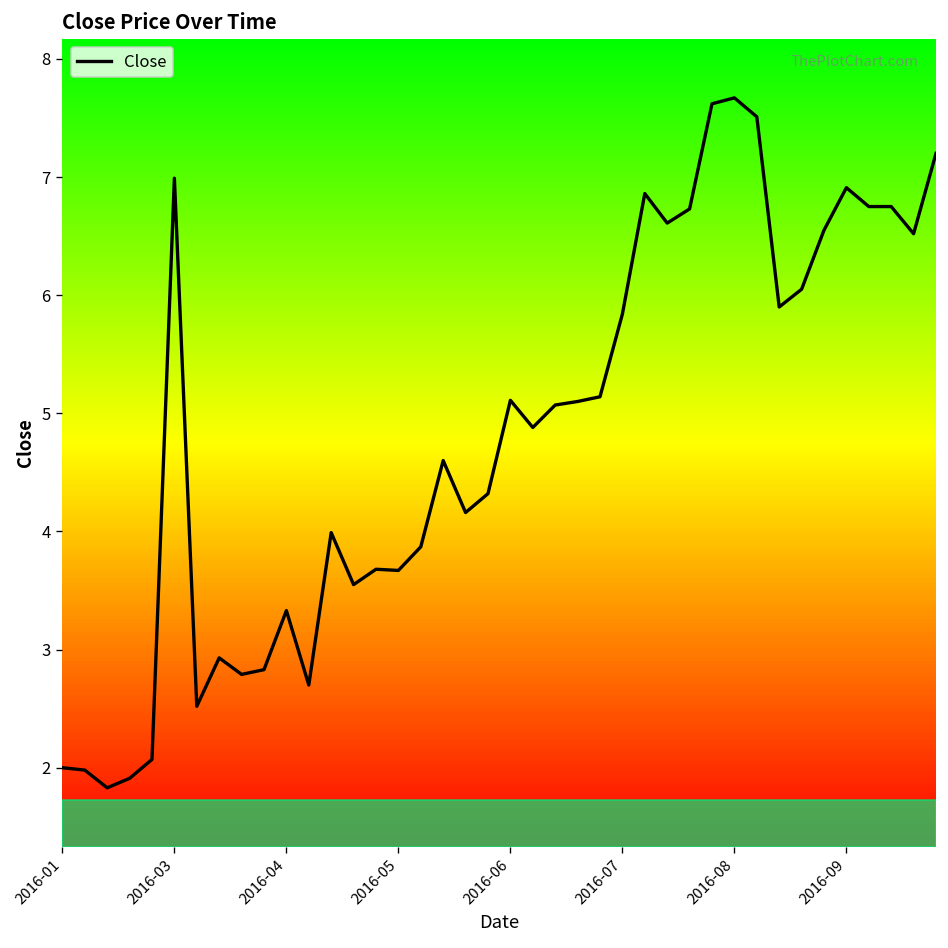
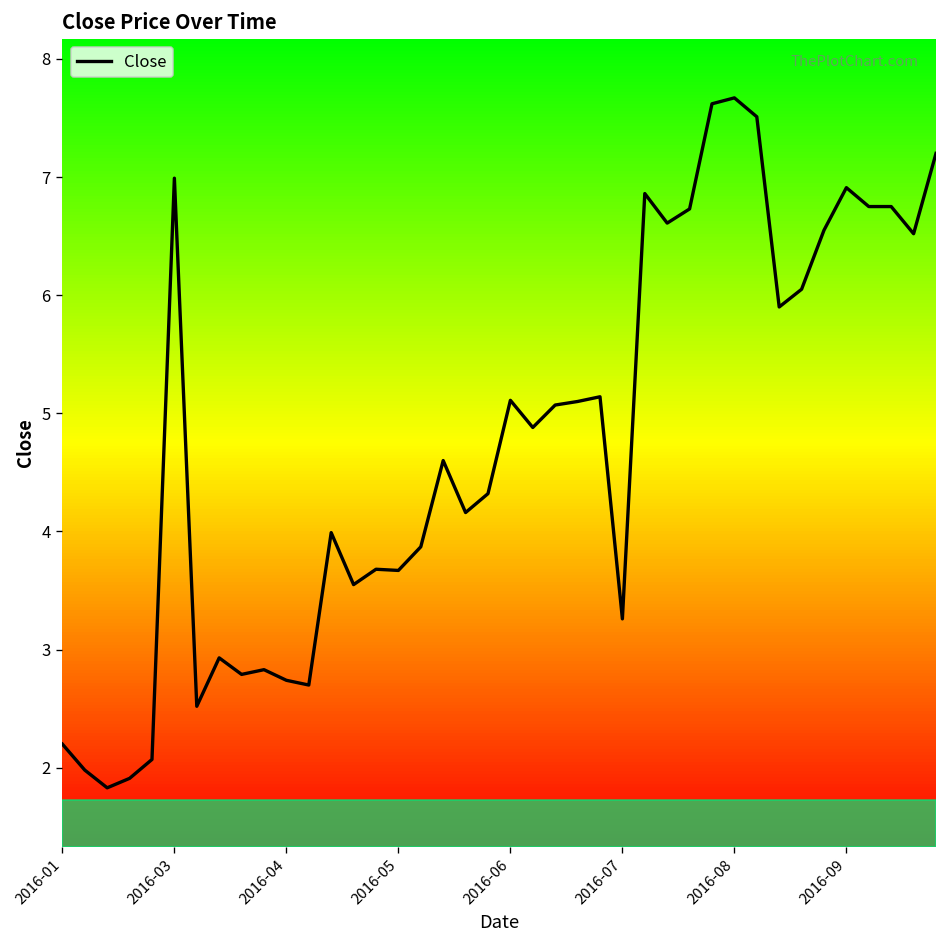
  {
-   "2016-01": 2.0,
+   "2016-01": 2.2,
    "2016-03": 7.0,
-   "2016-04": 3.3,
+   "2016-04": 2.7,
    "2016-05": 3.7,
    "2016-06": 5.1,
-   "2016-07": 5.8,
+   "2016-07": 3.3,
    "2016-08": 7.7,
    "2016-09": 6.9
  }
